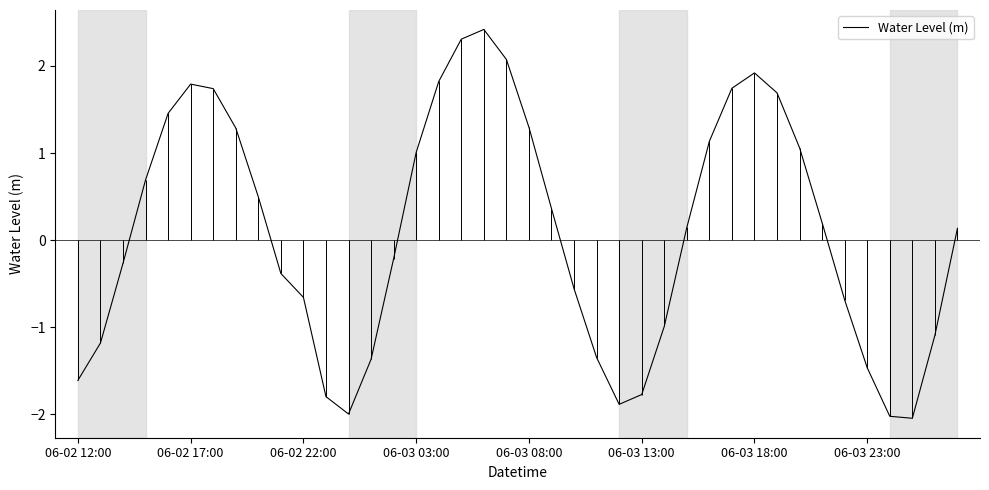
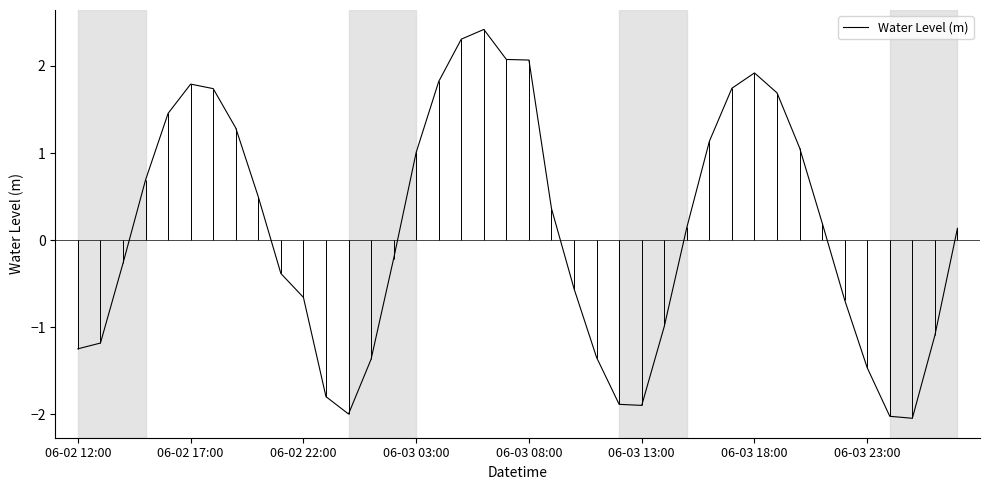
  {
-   "06-02 12:00": -1.6,
+   "06-02 12:00": -1.2,
    "06-02 17:00": 1.8,
    "06-02 22:00": -0.7,
    "06-03 03:00": 1.0,
-   "06-03 08:00": 1.3,
-   "06-03 13:00": -1.8,
+   "06-03 08:00": 2.1,
+   "06-03 13:00": -1.9,
    "06-03 18:00": 1.9,
    "06-03 23:00": -1.5
  }
